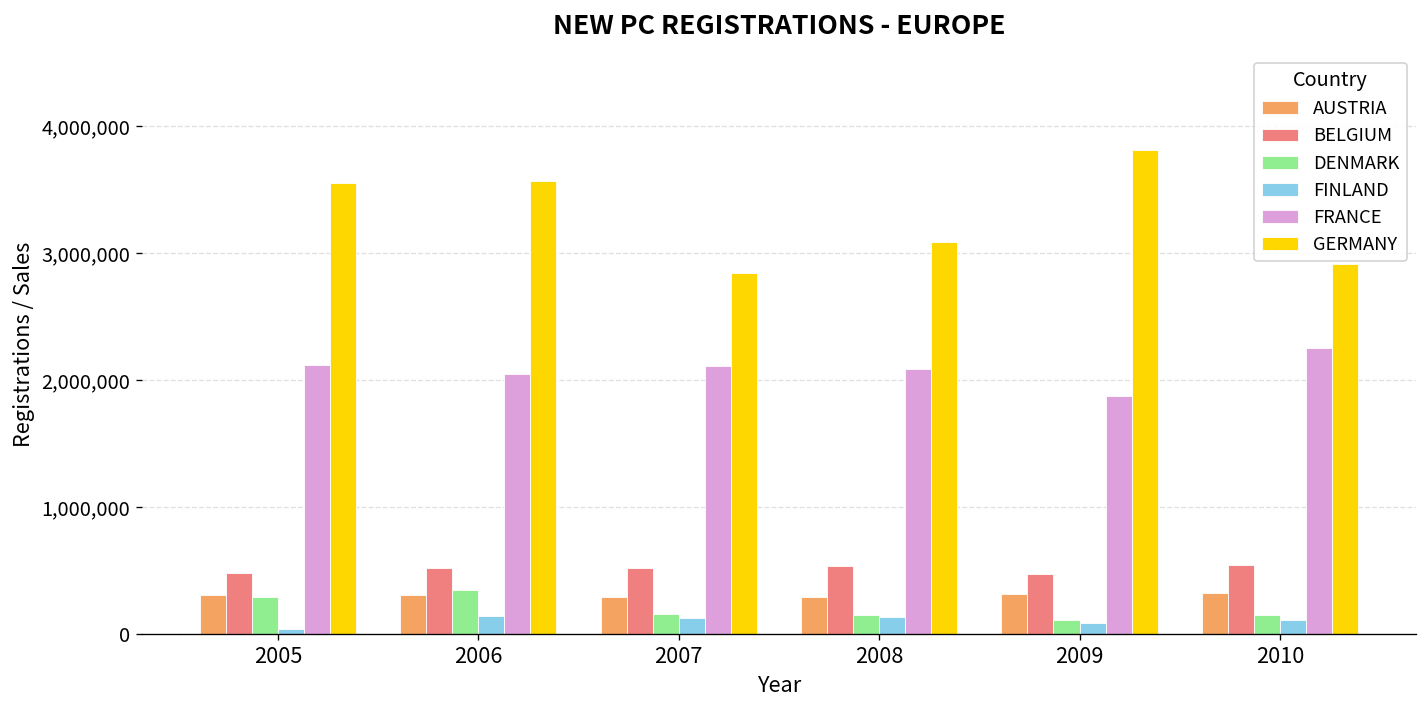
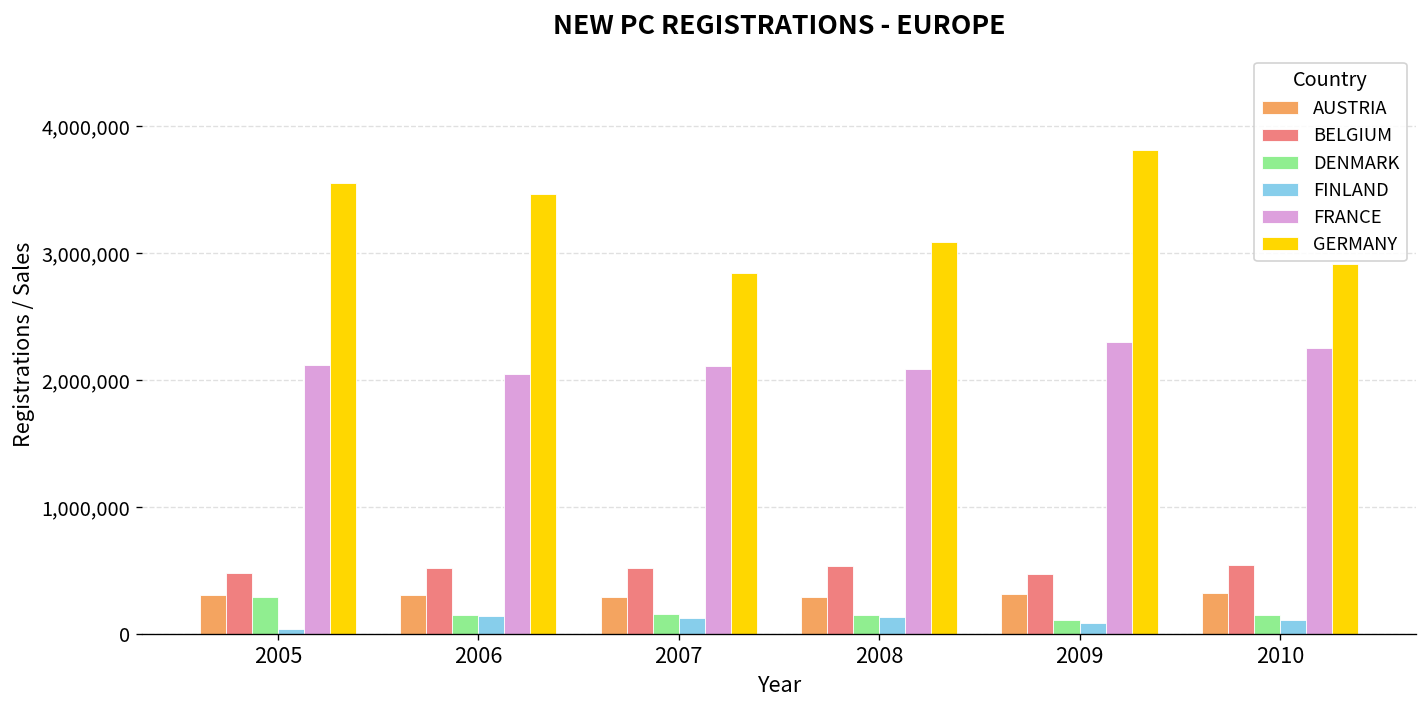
  {
    "DENMARK": {
      "2005": "290,000",
-     "2006": "350,000",
+     "2006": "160,000",
      "2007": "160,000",
      "2008": "150,000",
      "2009": "110,000",
      "2010": "150,000"
    },
    "FINLAND": {
      "2005": "50,000",
      "2006": "150,000",
      "2007": "130,000",
      "2008": "140,000",
      "2009": "90,000",
      "2010": "110,000"
    },
    "FRANCE": {
      "2005": "2,120,000",
      "2006": "2,050,000",
      "2007": "2,110,000",
      "2008": "2,090,000",
-     "2009": "1,880,000",
+     "2009": "2,300,000",
      "2010": "2,250,000"
    },
    "GERMANY": {
      "2005": "3,550,000",
-     "2006": "3,570,000",
+     "2006": "3,470,000",
      "2007": "2,840,000",
      "2008": "3,090,000",
      "2009": "3,810,000"
    }
  }
